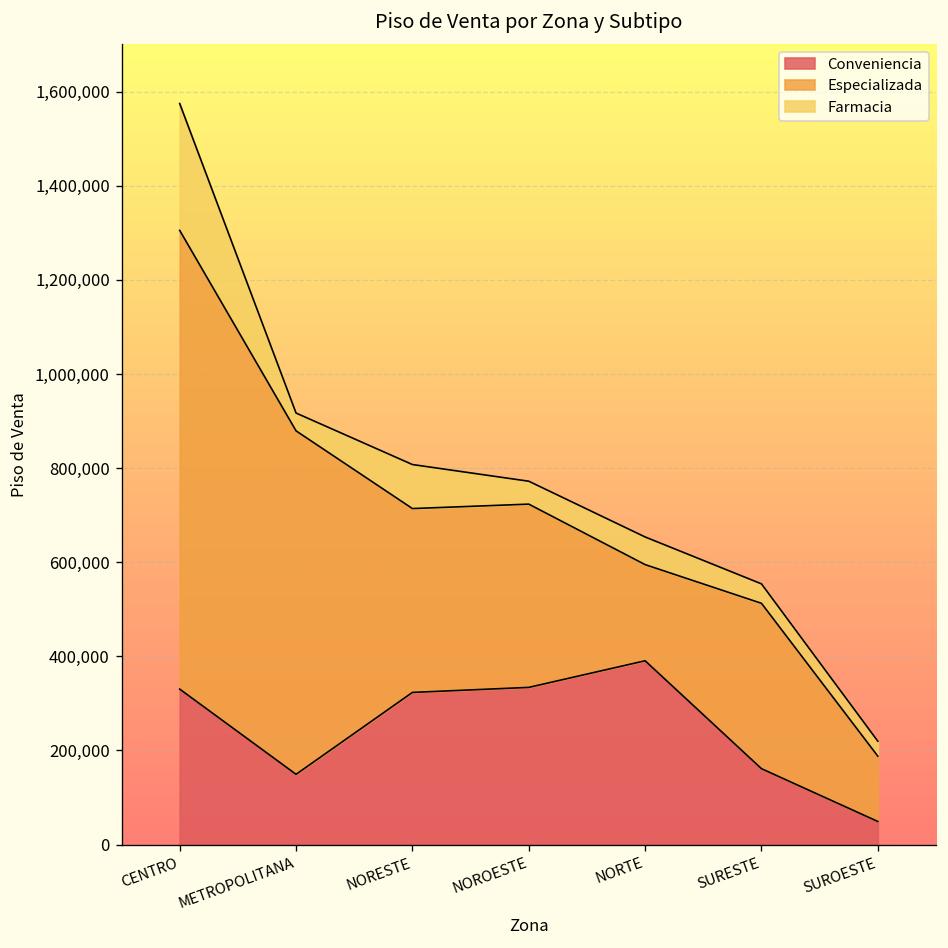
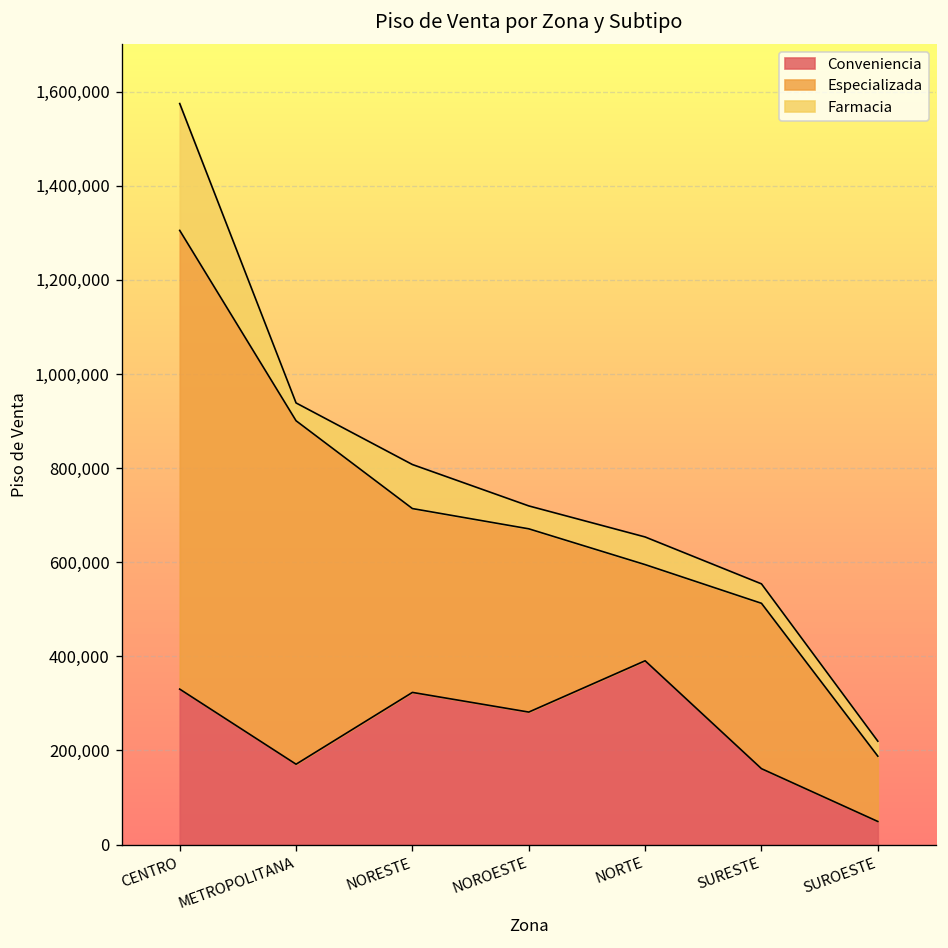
  {
    "Conveniencia": {
      "CENTRO": "330,000",
-     "METROPOLITANA": "150,000",
+     "METROPOLITANA": "170,000",
      "NORESTE": "320,000",
-     "NOROESTE": "330,000",
+     "NOROESTE": "280,000",
      "NORTE": "390,000",
      "SURESTE": "160,000",
      "SUROESTE": "50,000"
    }
  }
